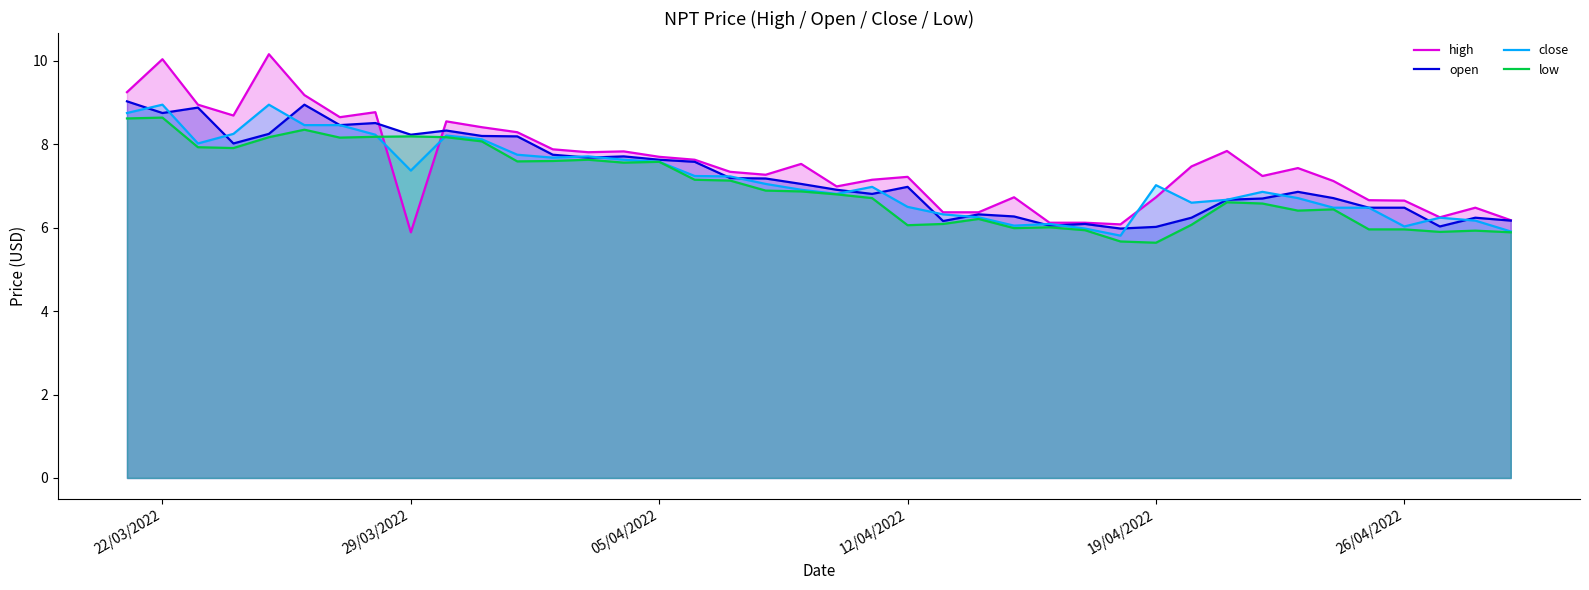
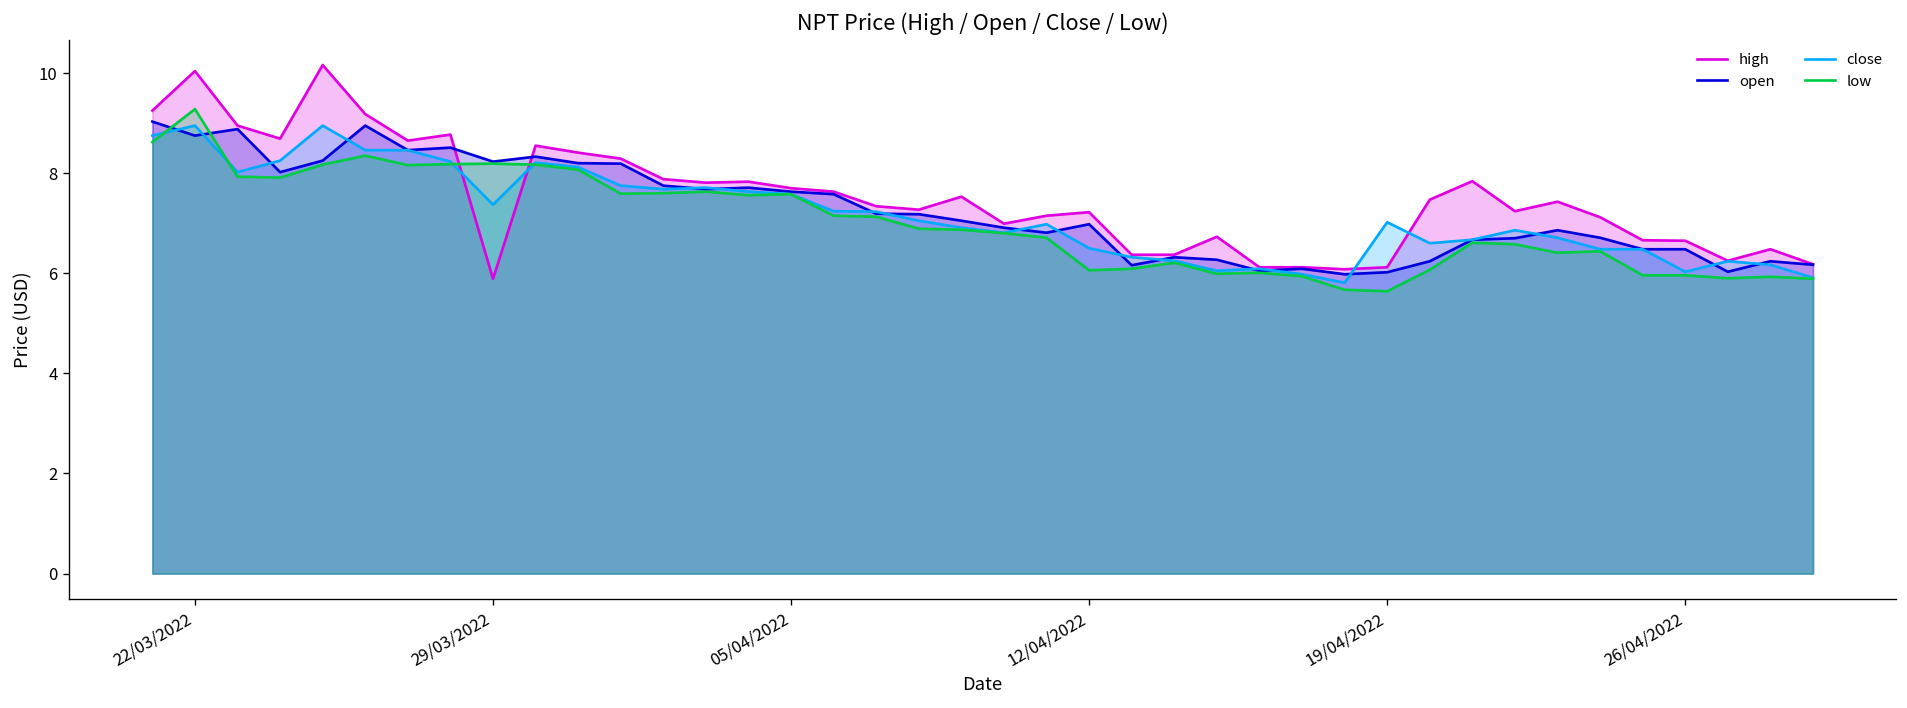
  {
    "high": {
      "22/03/2022": 10.0,
      "29/03/2022": 5.9,
      "05/04/2022": 7.7,
      "12/04/2022": 7.2,
-     "19/04/2022": 6.7,
+     "19/04/2022": 6.1,
      "26/04/2022": 6.7
    },
    "open": {
      "22/03/2022": 8.8,
      "12/04/2022": 7.0,
      "19/04/2022": 6.0,
      "26/04/2022": 6.5
    },
    "close": {
      "22/03/2022": 9.0,
      "29/03/2022": 7.4,
      "12/04/2022": 6.5,
      "19/04/2022": 7.0,
      "26/04/2022": 6.0
    },
    "low": {
-     "22/03/2022": 8.6,
+     "22/03/2022": 9.3,
      "12/04/2022": 6.1,
      "19/04/2022": 5.6,
      "26/04/2022": 6.0
    }
  }
